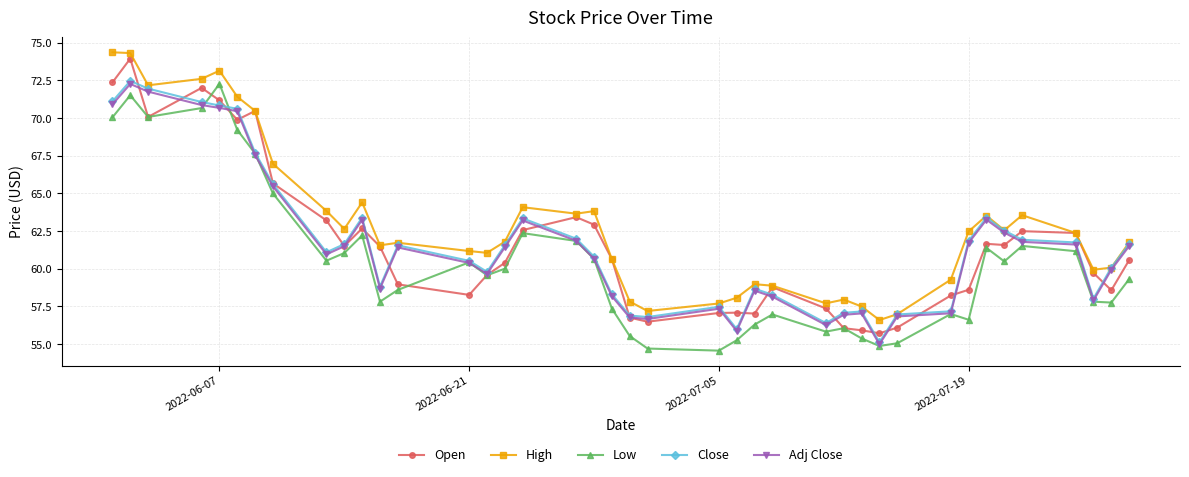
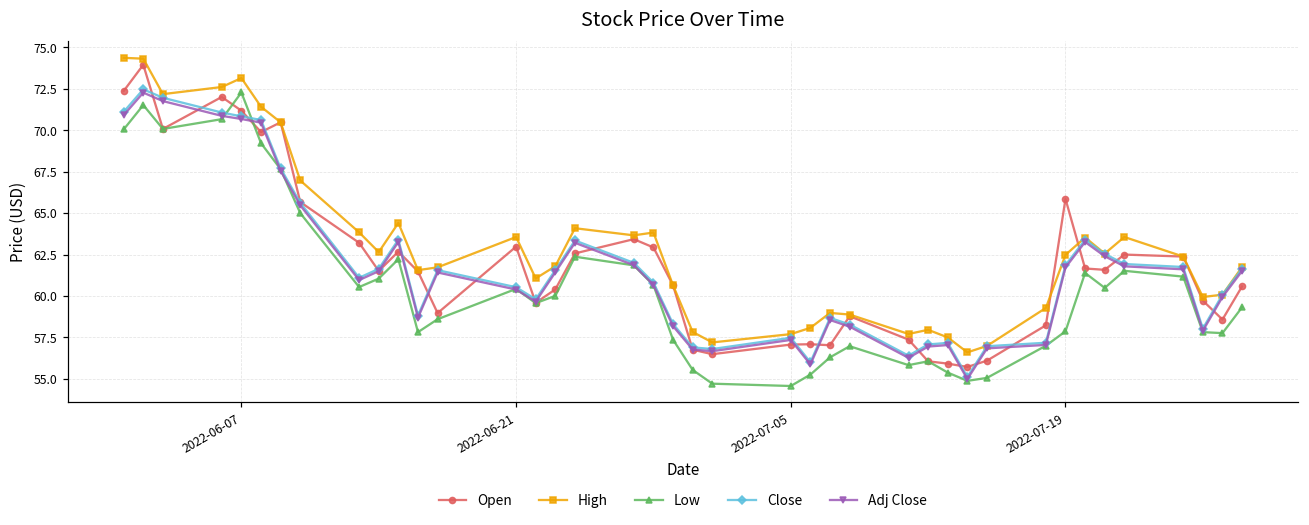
  {
    "Open": {
      "2022-06-07": 71.2,
-     "2022-06-21": 58.3,
+     "2022-06-21": 63.0,
      "2022-07-05": 57.1,
-     "2022-07-19": 58.6
+     "2022-07-19": 65.9
    },
    "High": {
      "2022-06-07": 73.2,
-     "2022-06-21": 61.2,
+     "2022-06-21": 63.6,
      "2022-07-05": 57.7,
      "2022-07-19": 62.5
    },
    "Low": {
      "2022-06-07": 72.3,
      "2022-07-05": 54.6,
-     "2022-07-19": 56.6
+     "2022-07-19": 57.9
    }
  }
